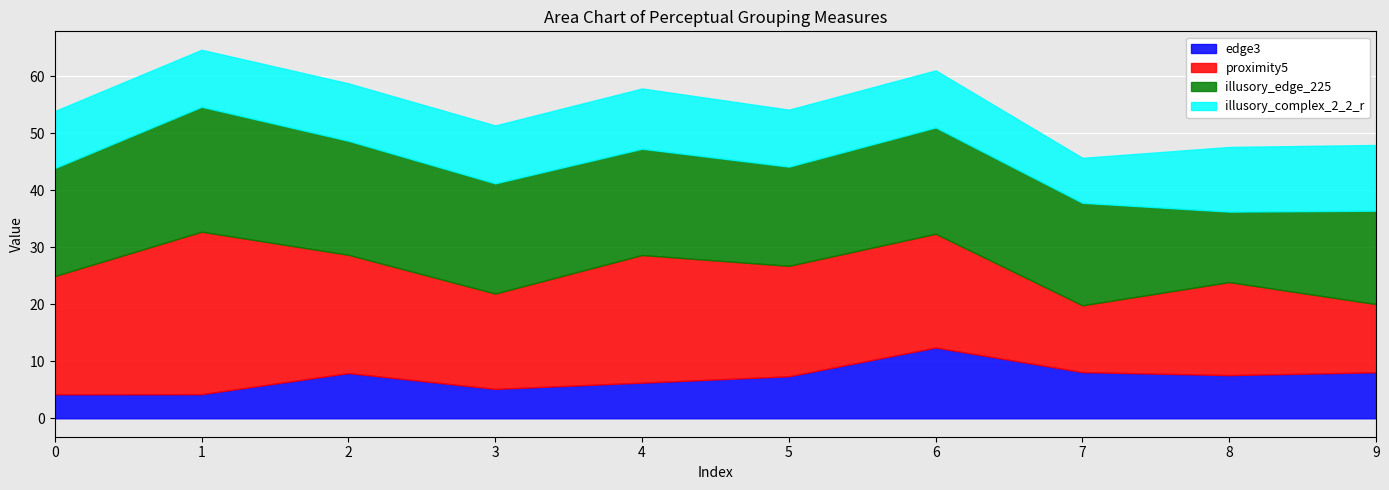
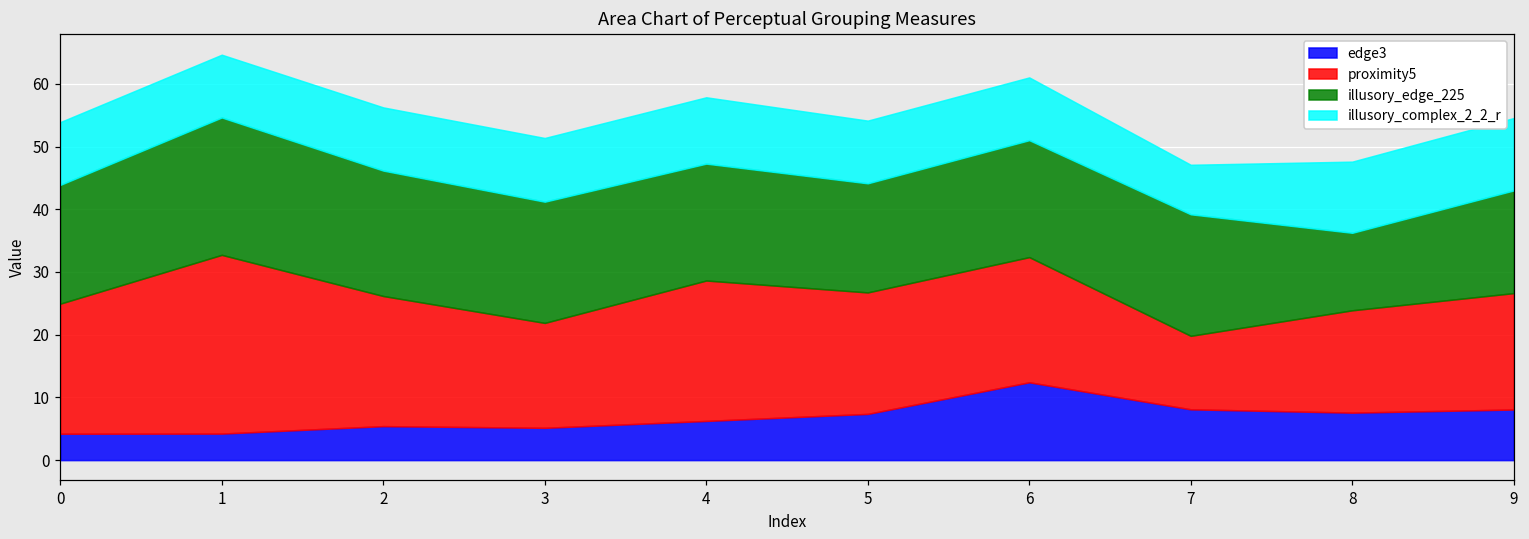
  {
    "edge3": {
      "0": 4,
      "1": 4,
-     "2": 8,
+     "2": 5,
      "3": 5,
      "4": 6,
      "5": 7,
      "6": 12,
      "7": 8,
      "8": 8,
      "9": 8
    },
    "proximity5": {
      "0": 21,
      "1": 29,
      "2": 21,
      "3": 17,
      "4": 22,
      "5": 19,
      "6": 20,
      "7": 12,
      "8": 16,
-     "9": 12
+     "9": 19
    },
    "illusory_edge_225": {
      "0": 19,
      "1": 22,
      "2": 20,
      "3": 19,
      "4": 19,
      "5": 17,
      "6": 19,
-     "7": 18,
+     "7": 19,
      "8": 12,
      "9": 16
    },
    "illusory_complex_2_2_r": {
      "0": 10,
      "1": 10,
      "2": 10,
      "3": 10,
      "4": 11,
      "5": 10,
      "6": 10,
      "7": 8,
      "8": 11,
      "9": 12
    }
  }
